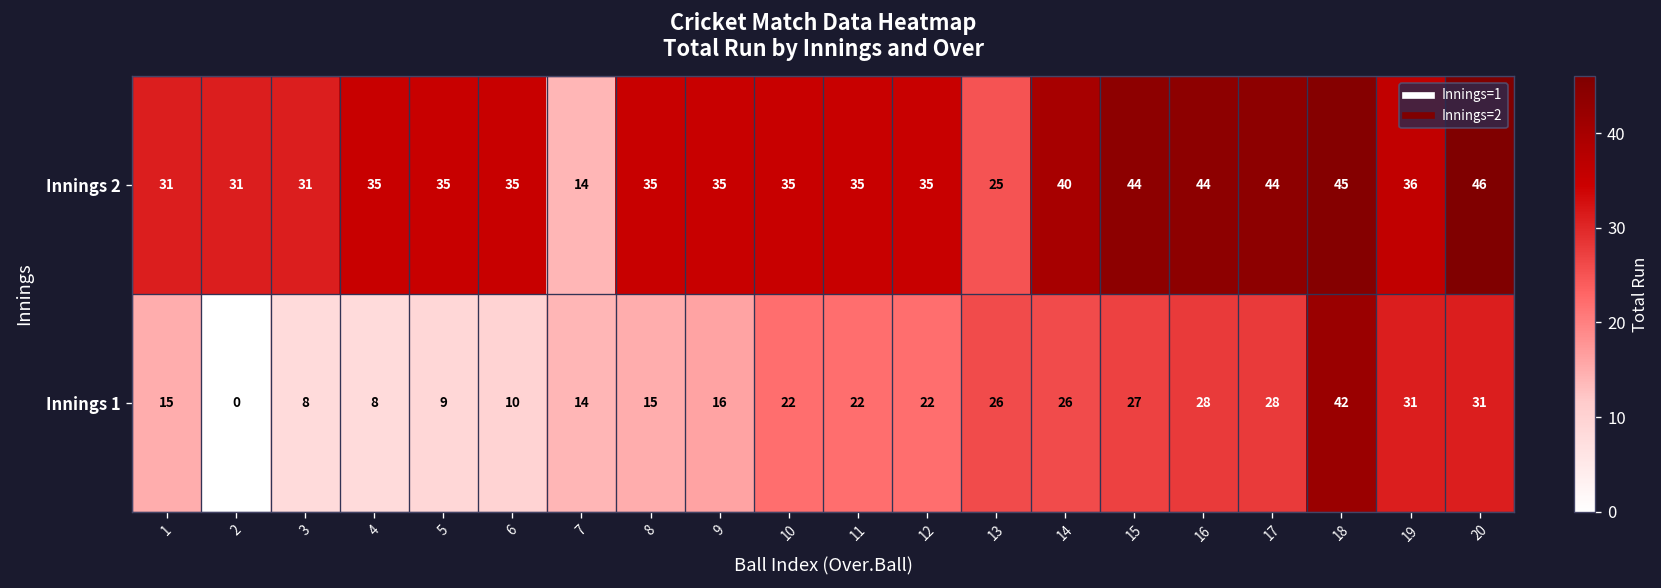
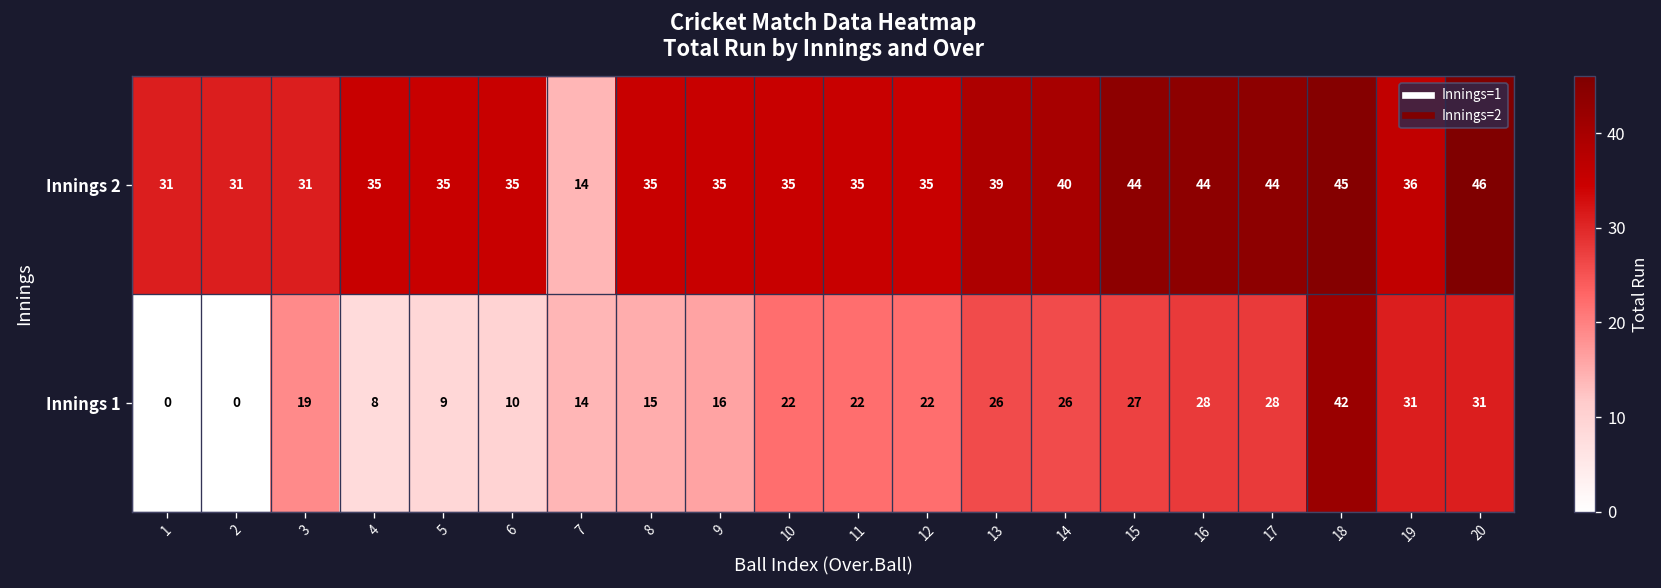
  {
    "Innings 2": {
      "1": 31,
      "2": 31,
      "3": 31,
      "4": 35,
      "5": 35,
      "6": 35,
      "7": 14,
      "8": 35,
      "9": 35,
      "10": 35,
      "11": 35,
      "12": 35,
-     "13": 25,
+     "13": 39,
      "14": 40,
      "15": 44,
      "16": 44,
      "17": 44,
      "18": 45,
      "19": 36,
      "20": 46
    },
    "Innings 1": {
-     "1": 15,
+     "1": 0,
      "2": 0,
-     "3": 8,
+     "3": 19,
      "4": 8,
      "5": 9,
      "6": 10,
      "7": 14,
      "8": 15,
      "9": 16,
      "10": 22,
      "11": 22,
      "12": 22,
      "13": 26,
      "14": 26,
      "15": 27,
      "16": 28,
      "17": 28,
      "18": 42,
      "19": 31,
      "20": 31
    }
  }
